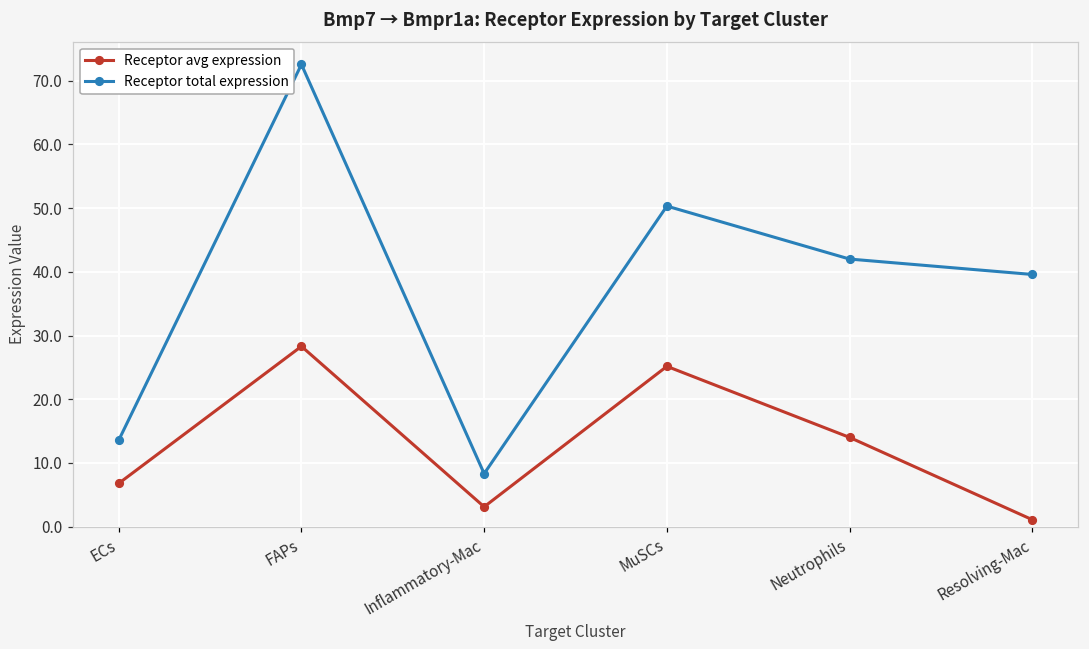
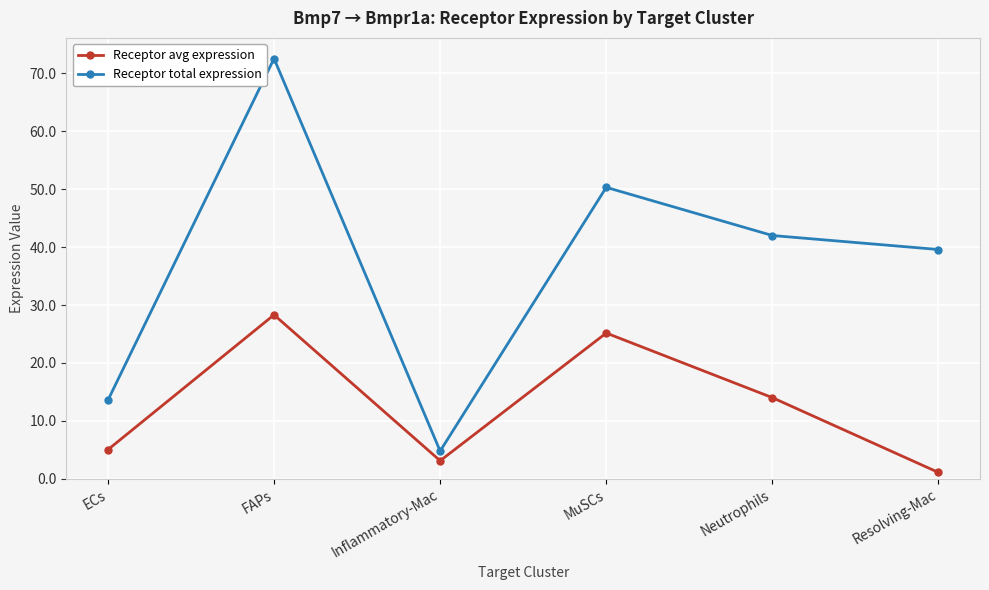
  {
    "Receptor avg expression": {
-     "ECs": 7,
+     "ECs": 5,
      "FAPs": 28,
      "Inflammatory-Mac": 3,
      "MuSCs": 25,
      "Neutrophils": 14,
      "Resolving-Mac": 1
    },
    "Receptor total expression": {
      "ECs": 14,
      "FAPs": 73,
-     "Inflammatory-Mac": 8,
+     "Inflammatory-Mac": 5,
      "MuSCs": 50,
      "Neutrophils": 42,
      "Resolving-Mac": 40
    }
  }
